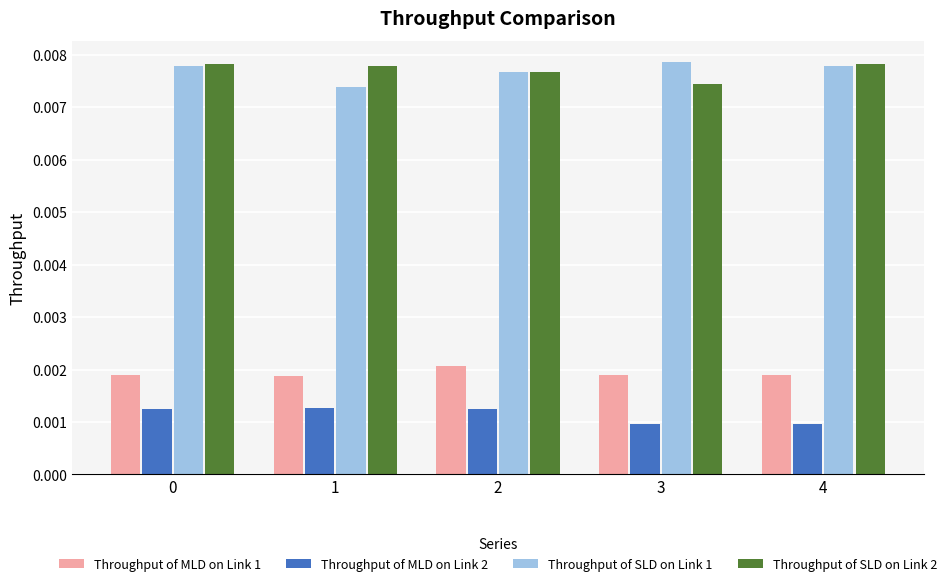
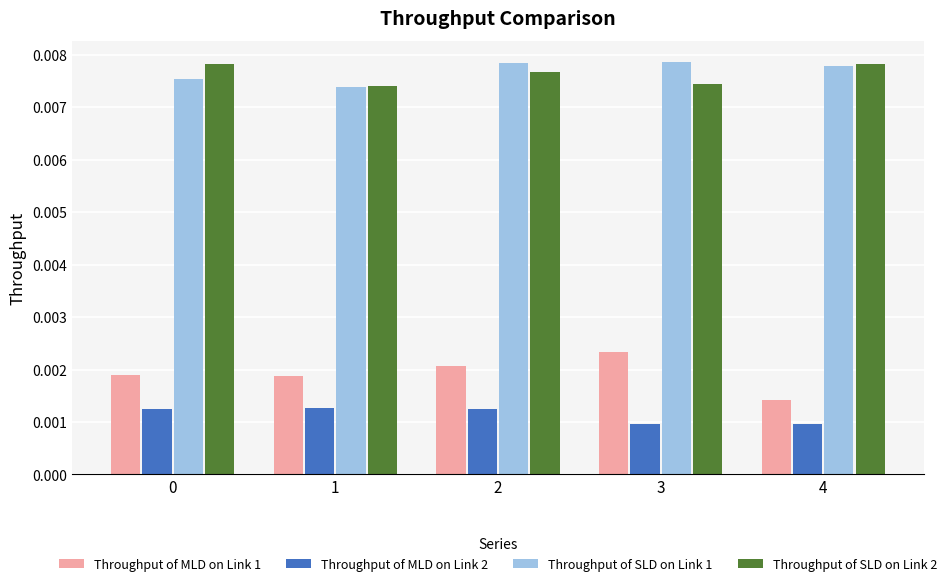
  {
    "Throughput of MLD on Link 1": {
      "0": 0.0019,
      "1": 0.0019,
      "2": 0.0021,
-     "3": 0.0019,
-     "4": 0.0019
+     "3": 0.0023,
+     "4": 0.0014
    },
    "Throughput of MLD on Link 2": {
      "0": 0.0012,
      "1": 0.0013,
      "2": 0.0012,
      "3": 0.0010,
      "4": 0.0010
    },
    "Throughput of SLD on Link 1": {
-     "0": 0.0078,
+     "0": 0.0075,
      "1": 0.0074,
-     "2": 0.0077,
+     "2": 0.0078,
      "3": 0.0079,
      "4": 0.0078
    },
    "Throughput of SLD on Link 2": {
      "0": 0.0078,
-     "1": 0.0078,
+     "1": 0.0074,
      "2": 0.0077,
      "3": 0.0074,
      "4": 0.0078
    }
  }
